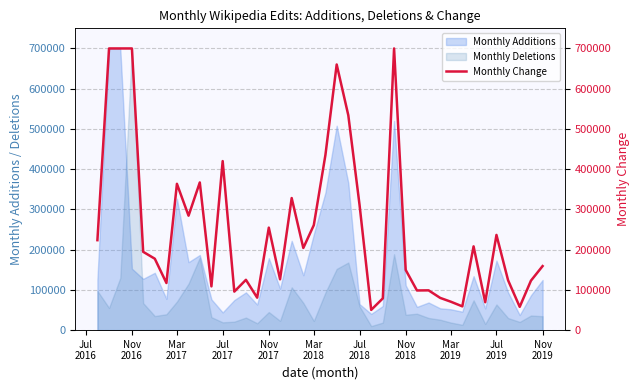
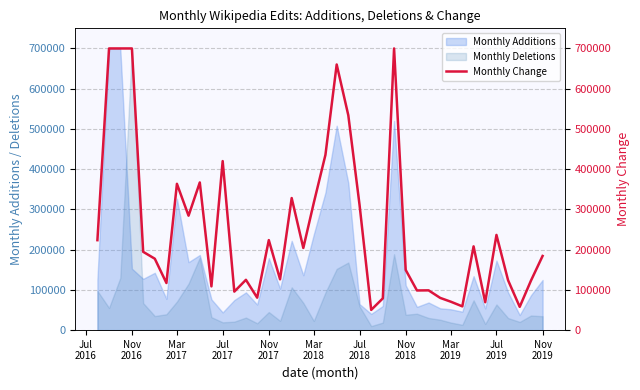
  {
    "Monthly Change": {
      "Nov 2016": 700000,
      "Mar 2017": 360000,
      "Jul 2017": 420000,
-     "Nov 2017": 250000,
-     "Mar 2018": 260000,
+     "Nov 2017": 220000,
+     "Mar 2018": 320000,
      "Jul 2018": 310000,
      "Nov 2018": 150000,
      "Mar 2019": 70000,
      "Jul 2019": 240000,
-     "Nov 2019": 160000
+     "Nov 2019": 180000
    }
  }
